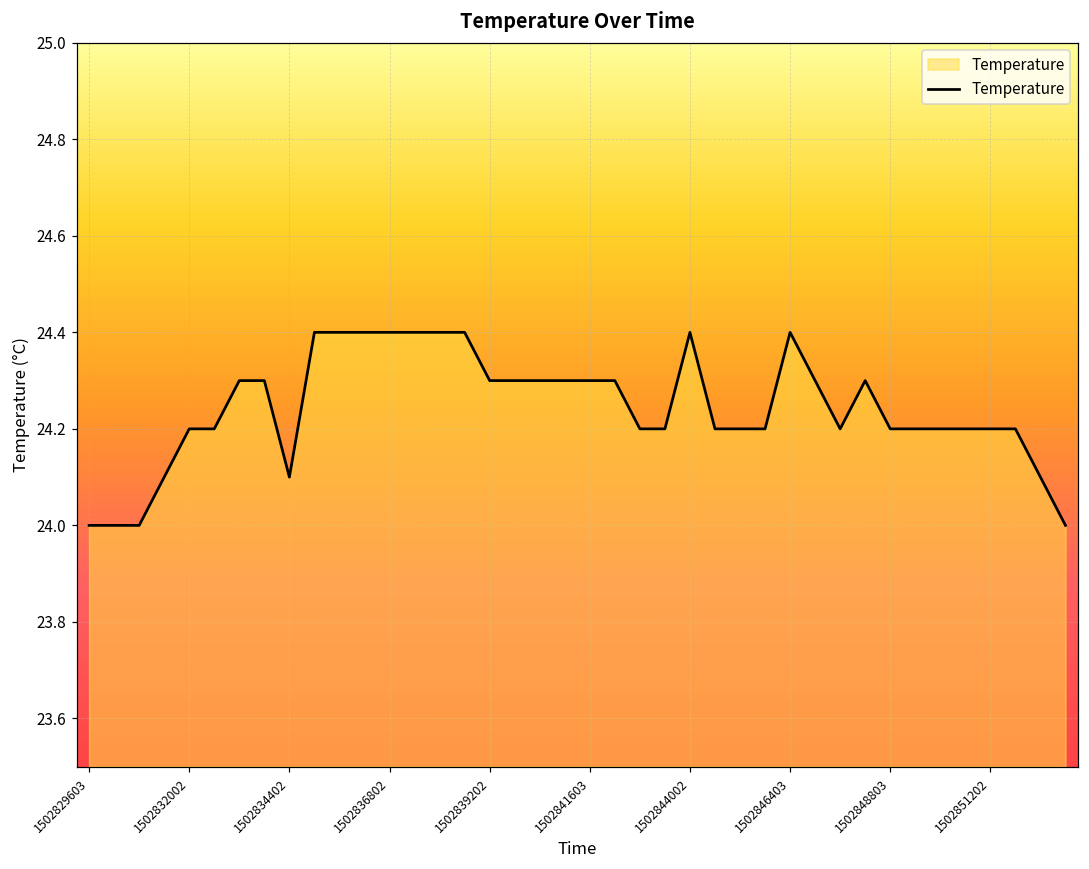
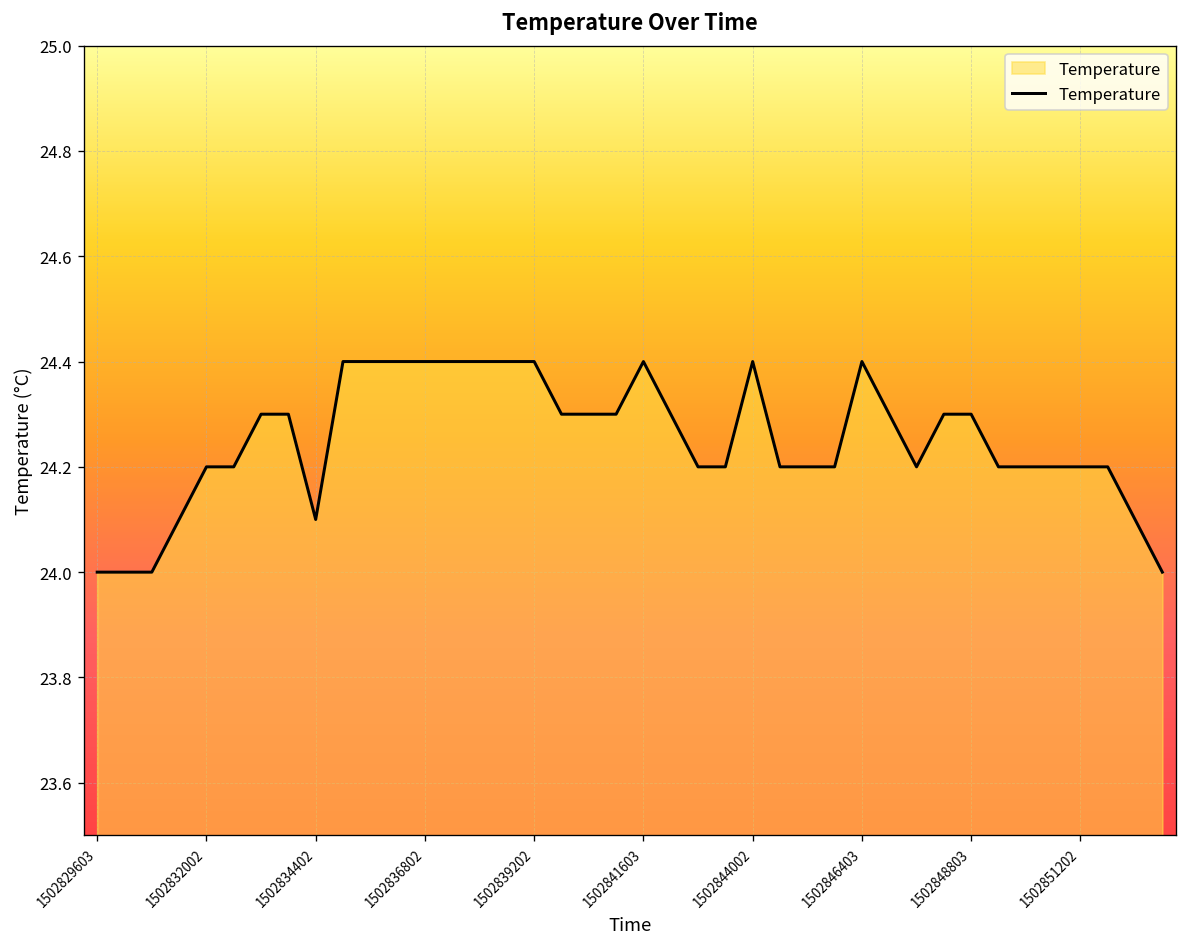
  {
    "1502829603": 24.0,
    "1502832002": 24.2,
    "1502834402": 24.1,
    "1502836802": 24.4,
-   "1502839202": 24.3,
-   "1502841603": 24.3,
+   "1502839202": 24.4,
+   "1502841603": 24.4,
    "1502844002": 24.4,
    "1502846403": 24.4,
-   "1502848803": 24.2,
+   "1502848803": 24.3,
    "1502851202": 24.2
  }
